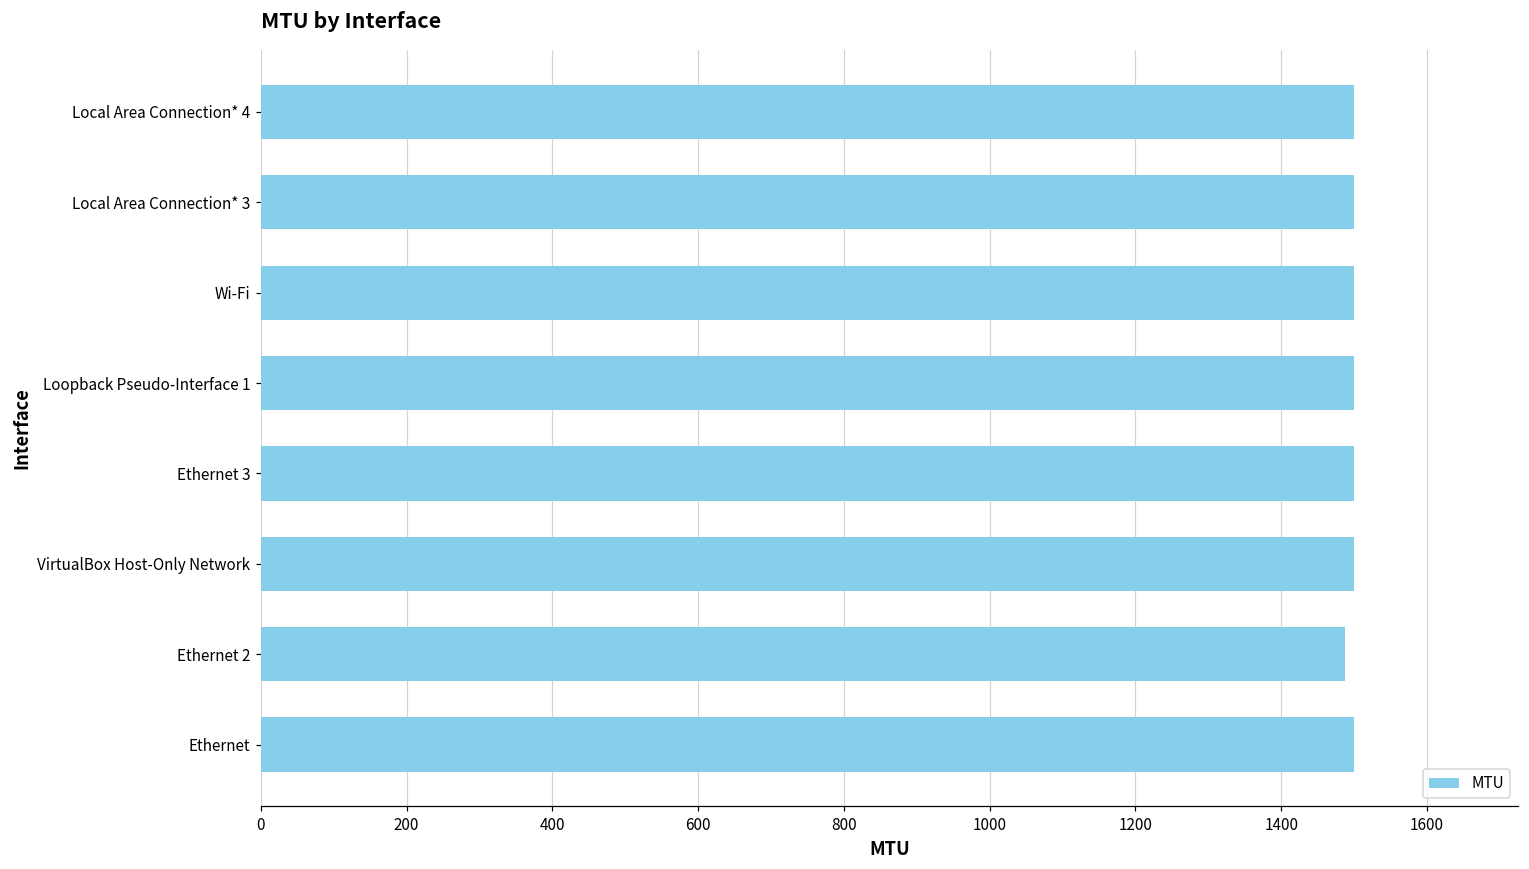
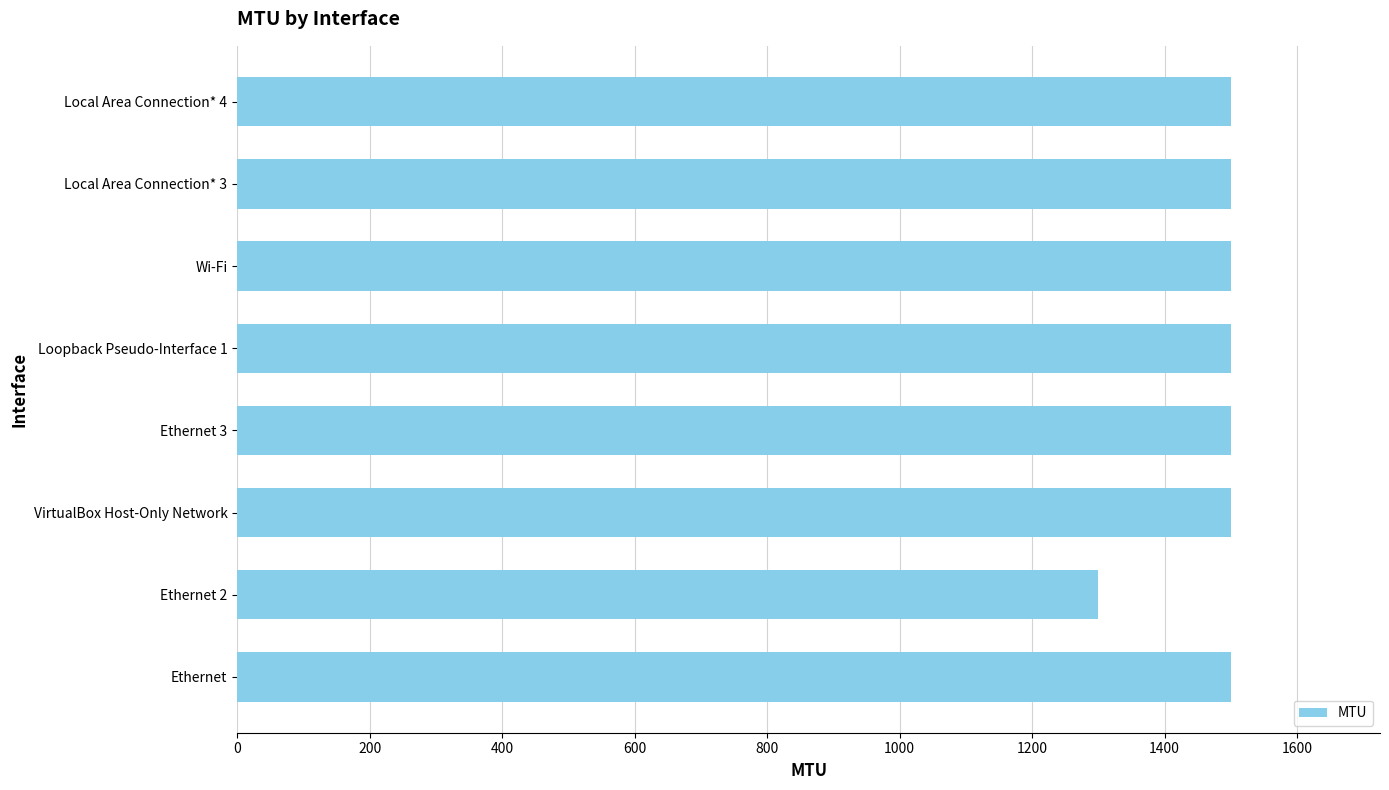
  {
    "Local Area Connection* 4": 1500,
    "Local Area Connection* 3": 1500,
    "Wi-Fi": 1500,
    "Loopback Pseudo-Interface 1": 1500,
    "Ethernet 3": 1500,
    "VirtualBox Host-Only Network": 1500,
-   "Ethernet 2": 1490,
+   "Ethernet 2": 1300,
    "Ethernet": 1500
  }
